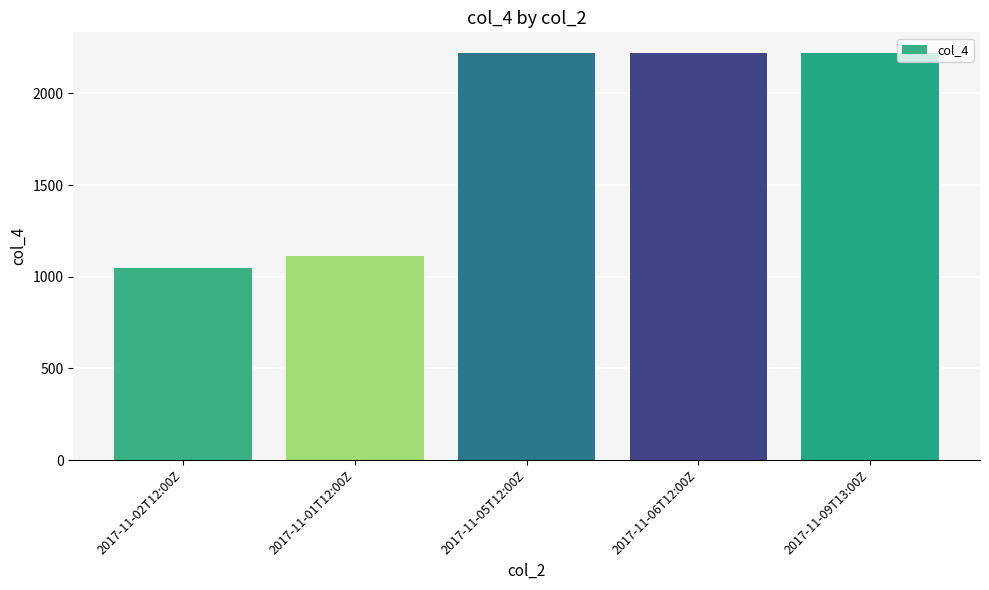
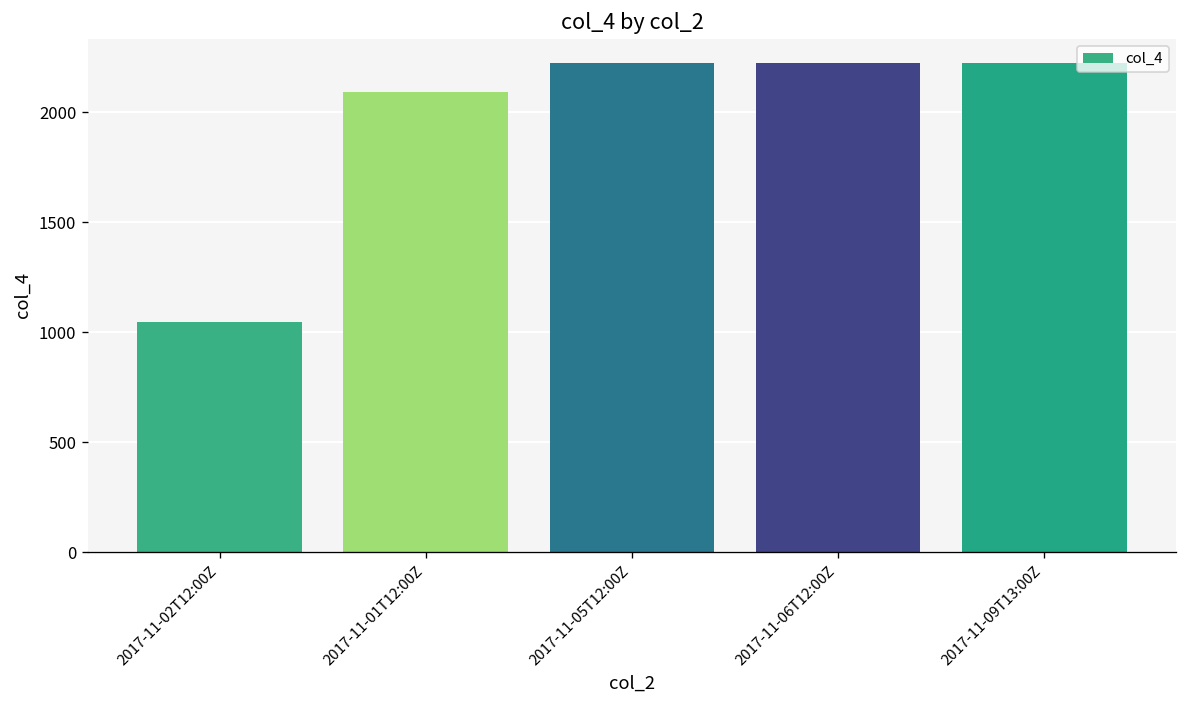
  {
    "2017-11-02T12:00Z": 1050,
-   "2017-11-01T12:00Z": 1110,
+   "2017-11-01T12:00Z": 2090,
    "2017-11-05T12:00Z": 2220,
    "2017-11-06T12:00Z": 2220,
    "2017-11-09T13:00Z": 2220
  }
